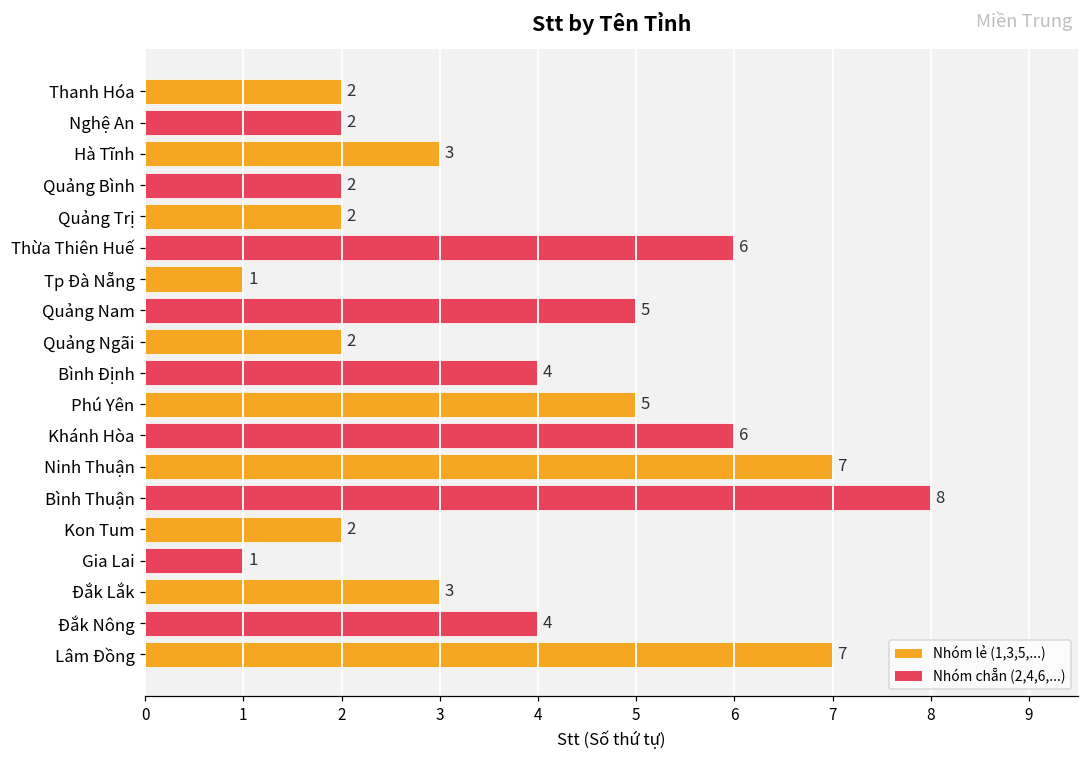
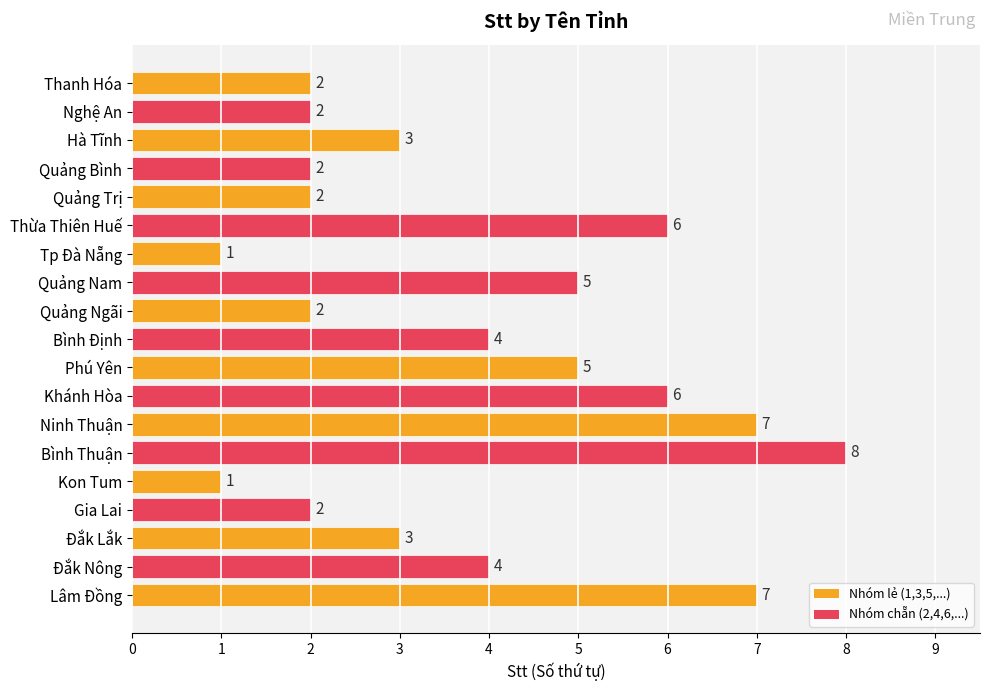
  {
    "Thanh Hóa": 2,
    "Nghệ An": 2,
    "Hà Tĩnh": 3,
    "Quảng Bình": 2,
    "Quảng Trị": 2,
    "Thừa Thiên Huế": 6,
    "Tp Đà Nẵng": 1,
    "Quảng Nam": 5,
    "Quảng Ngãi": 2,
    "Bình Định": 4,
    "Phú Yên": 5,
    "Khánh Hòa": 6,
    "Ninh Thuận": 7,
    "Bình Thuận": 8,
-   "Kon Tum": 2,
-   "Gia Lai": 1,
+   "Kon Tum": 1,
+   "Gia Lai": 2,
    "Đắk Lắk": 3,
    "Đắk Nông": 4,
    "Lâm Đồng": 7
  }
